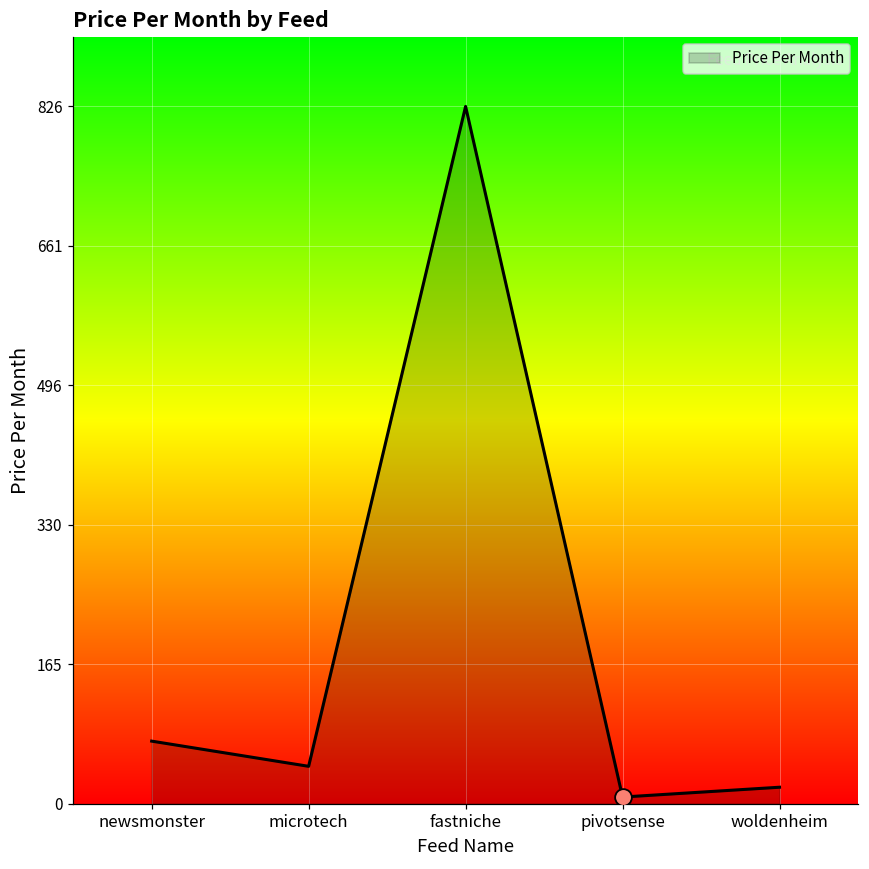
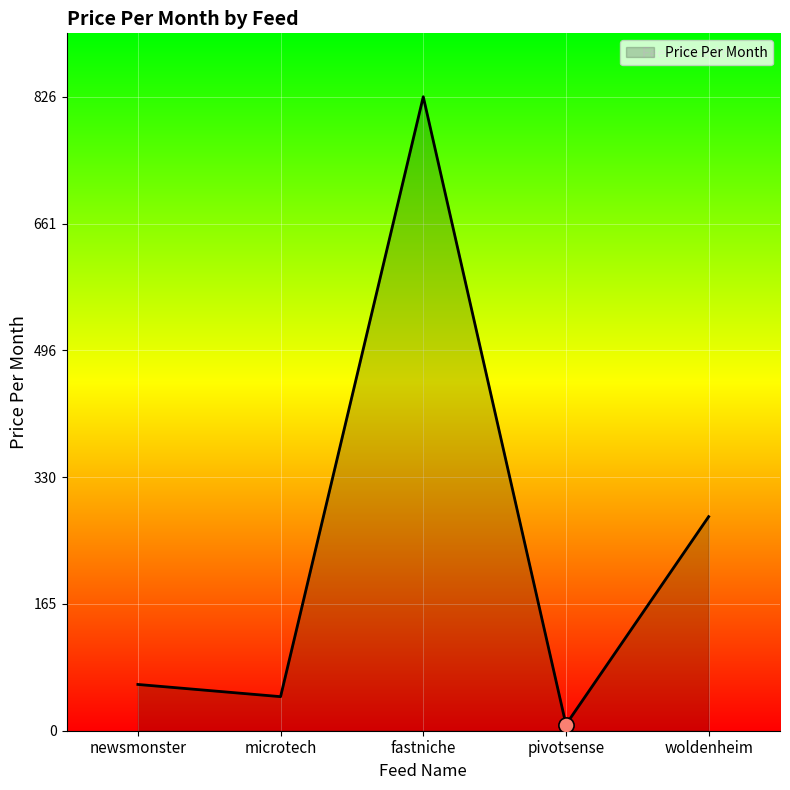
  {
    "Price Per Month": {
-     "newsmonster": 70,
+     "newsmonster": 60,
      "microtech": 40,
      "fastniche": 830,
-     "woldenheim": 20
+     "woldenheim": 280
    }
  }
